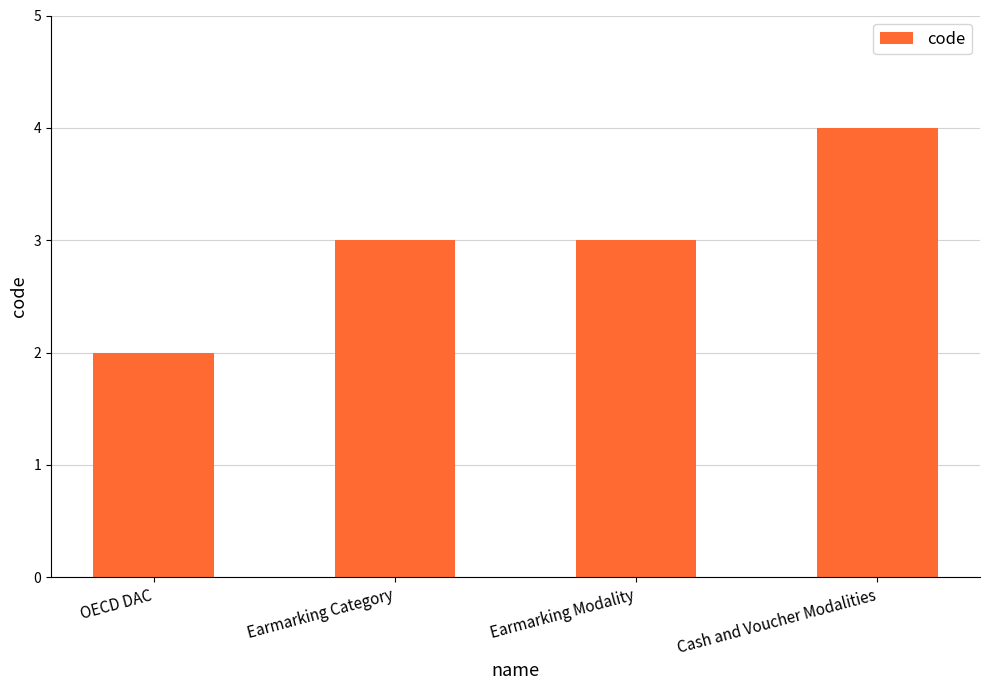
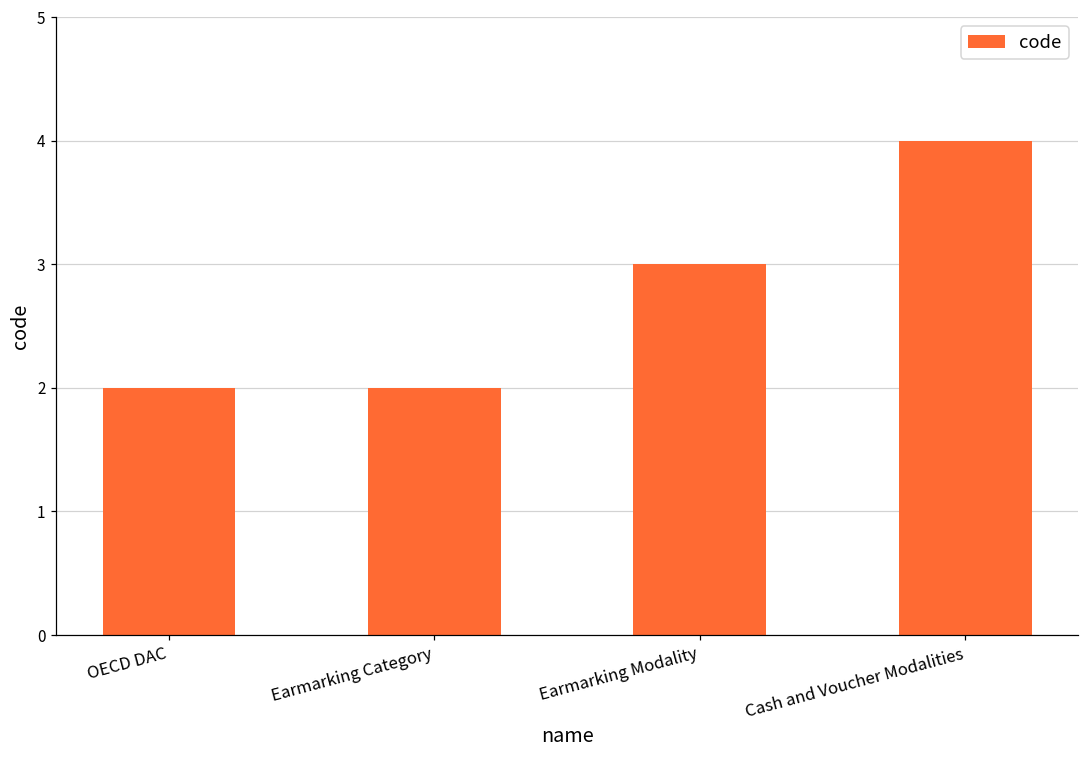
  {
    "OECD DAC": 2,
-   "Earmarking Category": 3,
+   "Earmarking Category": 2,
    "Earmarking Modality": 3,
    "Cash and Voucher Modalities": 4
  }
